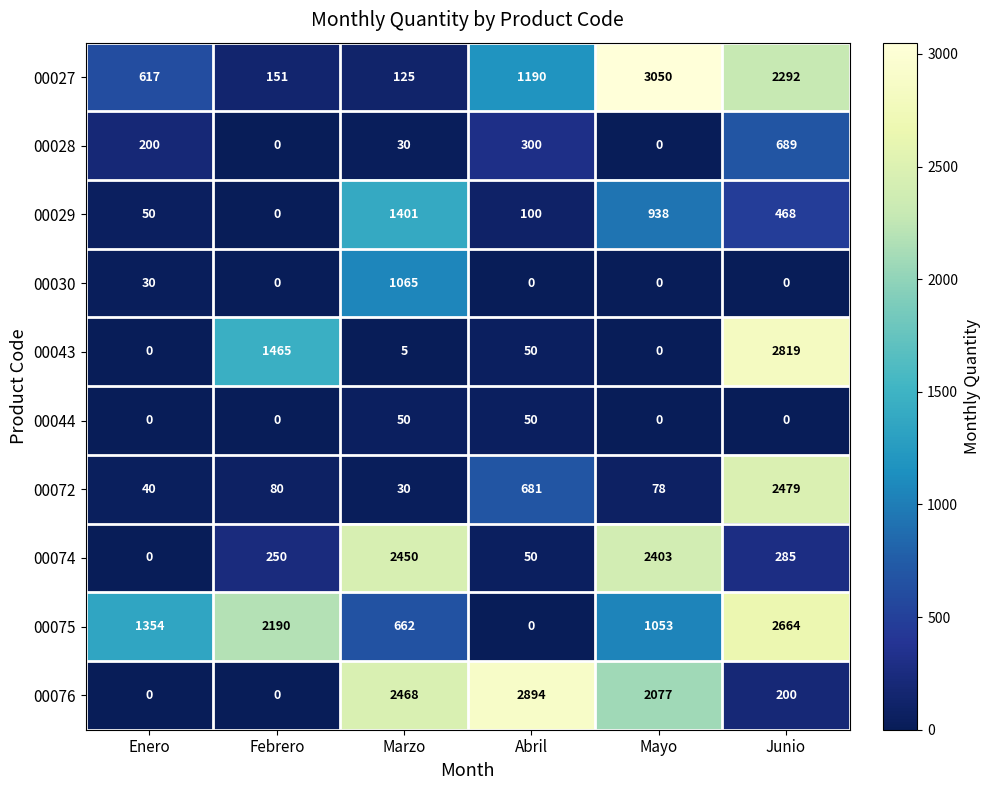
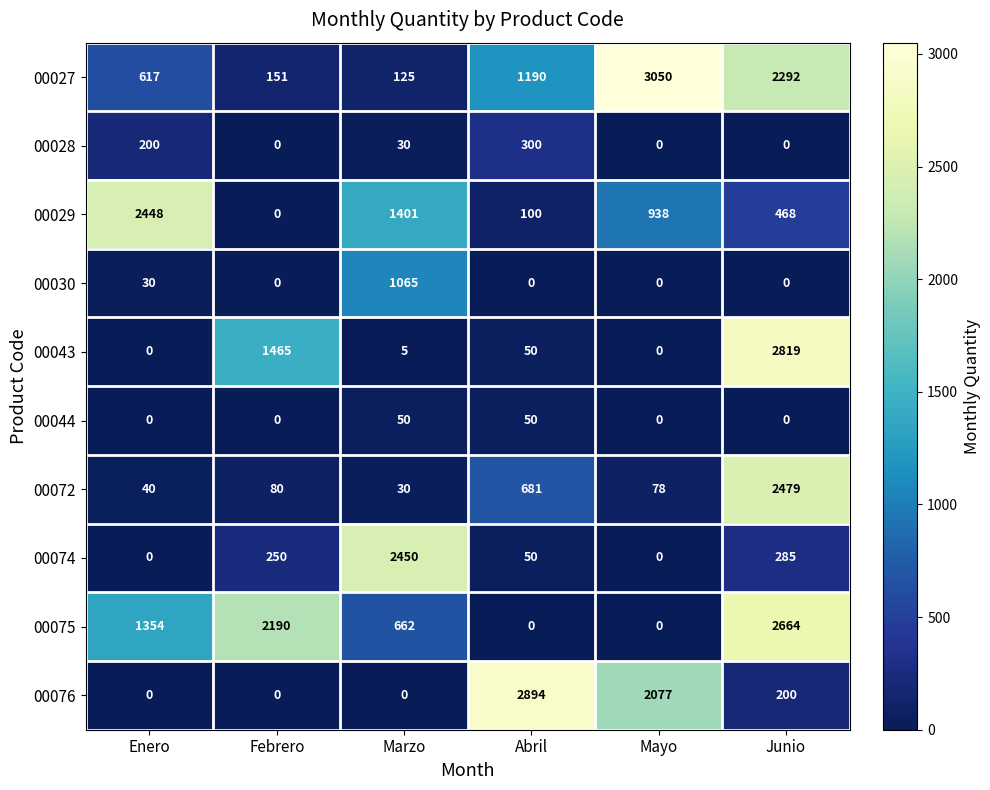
  {
    "00027": {
      "Enero": 617,
      "Febrero": 151,
      "Marzo": 125,
      "Abril": 1190,
      "Mayo": 3050,
      "Junio": 2292
    },
    "00028": {
      "Enero": 200,
      "Febrero": 0,
      "Marzo": 30,
      "Abril": 300,
      "Mayo": 0,
-     "Junio": 689
+     "Junio": 0
    },
    "00029": {
-     "Enero": 50,
+     "Enero": 2448,
      "Febrero": 0,
      "Marzo": 1401,
      "Abril": 100,
      "Mayo": 938,
      "Junio": 468
    },
    "00030": {
      "Enero": 30,
      "Febrero": 0,
      "Marzo": 1065,
      "Abril": 0,
      "Mayo": 0,
      "Junio": 0
    },
    "00043": {
      "Enero": 0,
      "Febrero": 1465,
      "Marzo": 5,
      "Abril": 50,
      "Mayo": 0,
      "Junio": 2819
    },
    "00044": {
      "Enero": 0,
      "Febrero": 0,
      "Marzo": 50,
      "Abril": 50,
      "Mayo": 0,
      "Junio": 0
    },
    "00072": {
      "Enero": 40,
      "Febrero": 80,
      "Marzo": 30,
      "Abril": 681,
      "Mayo": 78,
      "Junio": 2479
    },
    "00074": {
      "Enero": 0,
      "Febrero": 250,
      "Marzo": 2450,
      "Abril": 50,
-     "Mayo": 2403,
+     "Mayo": 0,
      "Junio": 285
    },
    "00075": {
      "Enero": 1354,
      "Febrero": 2190,
      "Marzo": 662,
      "Abril": 0,
-     "Mayo": 1053,
+     "Mayo": 0,
      "Junio": 2664
    },
    "00076": {
      "Enero": 0,
      "Febrero": 0,
-     "Marzo": 2468,
+     "Marzo": 0,
      "Abril": 2894,
      "Mayo": 2077,
      "Junio": 200
    }
  }
